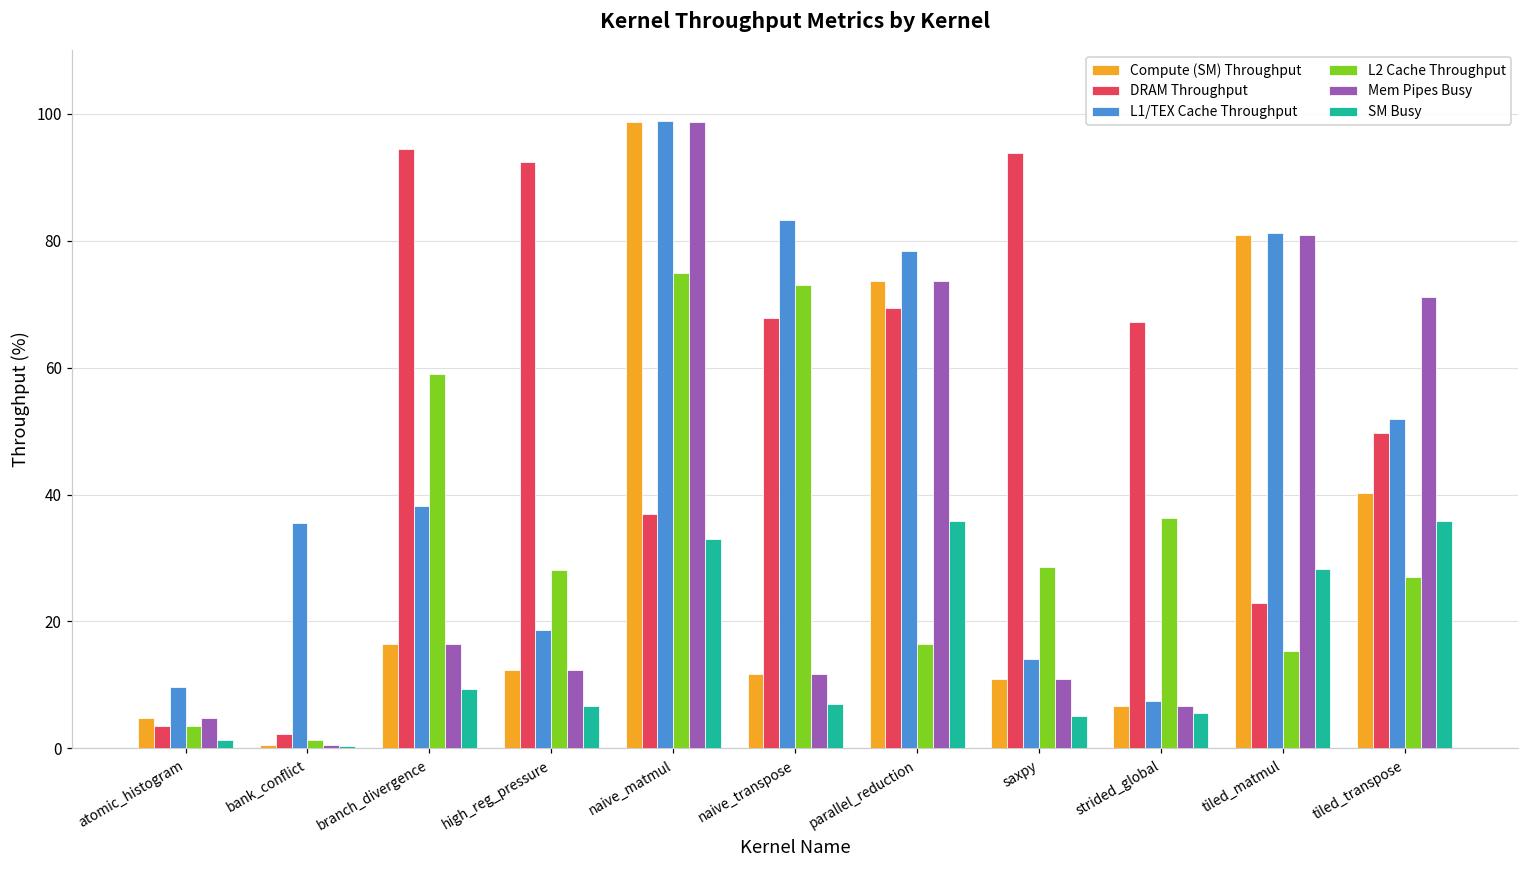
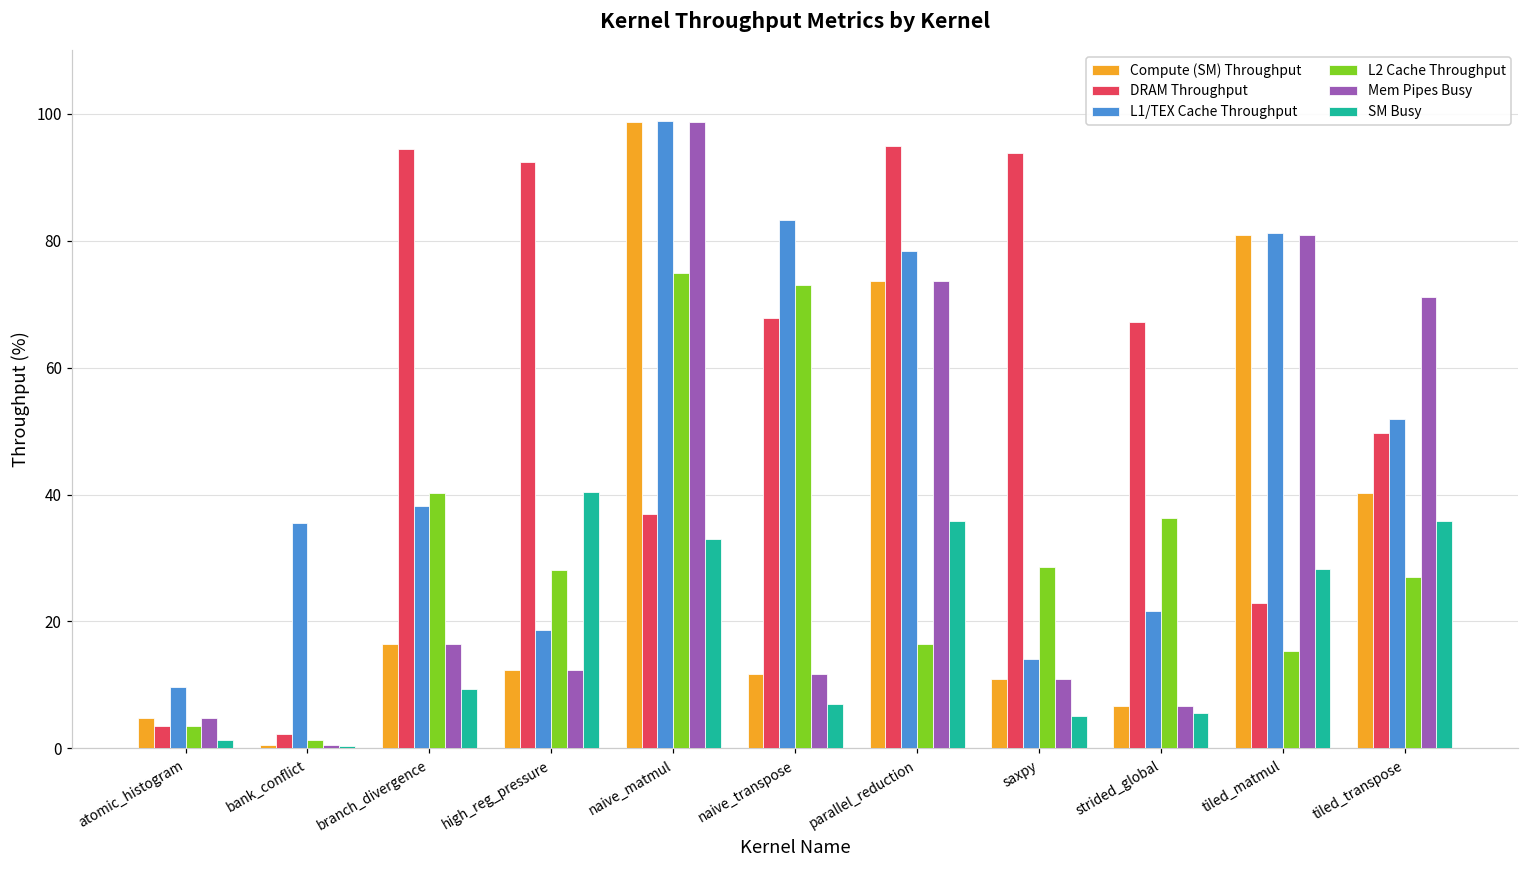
  {
    "Compute (SM) Throughput": {
      "atomic_histogram": 5,
      "bank_conflict": 1,
      "branch_divergence": 17,
      "high_reg_pressure": 12,
      "naive_matmul": 99,
      "naive_transpose": 12,
      "parallel_reduction": 74,
      "saxpy": 11,
      "strided_global": 7,
      "tiled_matmul": 81,
      "tiled_transpose": 40
    },
    "DRAM Throughput": {
      "atomic_histogram": 4,
      "bank_conflict": 2,
      "branch_divergence": 94,
      "high_reg_pressure": 92,
      "naive_matmul": 37,
      "naive_transpose": 68,
-     "parallel_reduction": 69,
+     "parallel_reduction": 95,
      "saxpy": 94,
      "strided_global": 67,
      "tiled_matmul": 23,
      "tiled_transpose": 50
    },
    "L1/TEX Cache Throughput": {
      "atomic_histogram": 10,
      "bank_conflict": 35,
      "branch_divergence": 38,
      "high_reg_pressure": 19,
      "naive_matmul": 99,
      "naive_transpose": 83,
      "parallel_reduction": 78,
      "saxpy": 14,
-     "strided_global": 7,
+     "strided_global": 22,
      "tiled_matmul": 81,
      "tiled_transpose": 52
    },
    "L2 Cache Throughput": {
      "atomic_histogram": 3,
      "bank_conflict": 1,
-     "branch_divergence": 59,
+     "branch_divergence": 40,
      "high_reg_pressure": 28,
      "naive_matmul": 75,
      "naive_transpose": 73,
      "parallel_reduction": 16,
      "saxpy": 29,
      "strided_global": 36,
      "tiled_matmul": 15,
      "tiled_transpose": 27
    },
    "Mem Pipes Busy": {
      "atomic_histogram": 5,
      "bank_conflict": 1,
      "branch_divergence": 17,
      "high_reg_pressure": 12,
      "naive_matmul": 99,
      "naive_transpose": 12,
      "parallel_reduction": 74,
      "saxpy": 11,
      "strided_global": 7,
      "tiled_matmul": 81,
      "tiled_transpose": 71
    },
    "SM Busy": {
      "atomic_histogram": 1,
      "branch_divergence": 9,
-     "high_reg_pressure": 7,
+     "high_reg_pressure": 40,
      "naive_matmul": 33,
      "naive_transpose": 7,
      "parallel_reduction": 36,
      "saxpy": 5,
      "strided_global": 6,
      "tiled_matmul": 28,
      "tiled_transpose": 36
    }
  }
